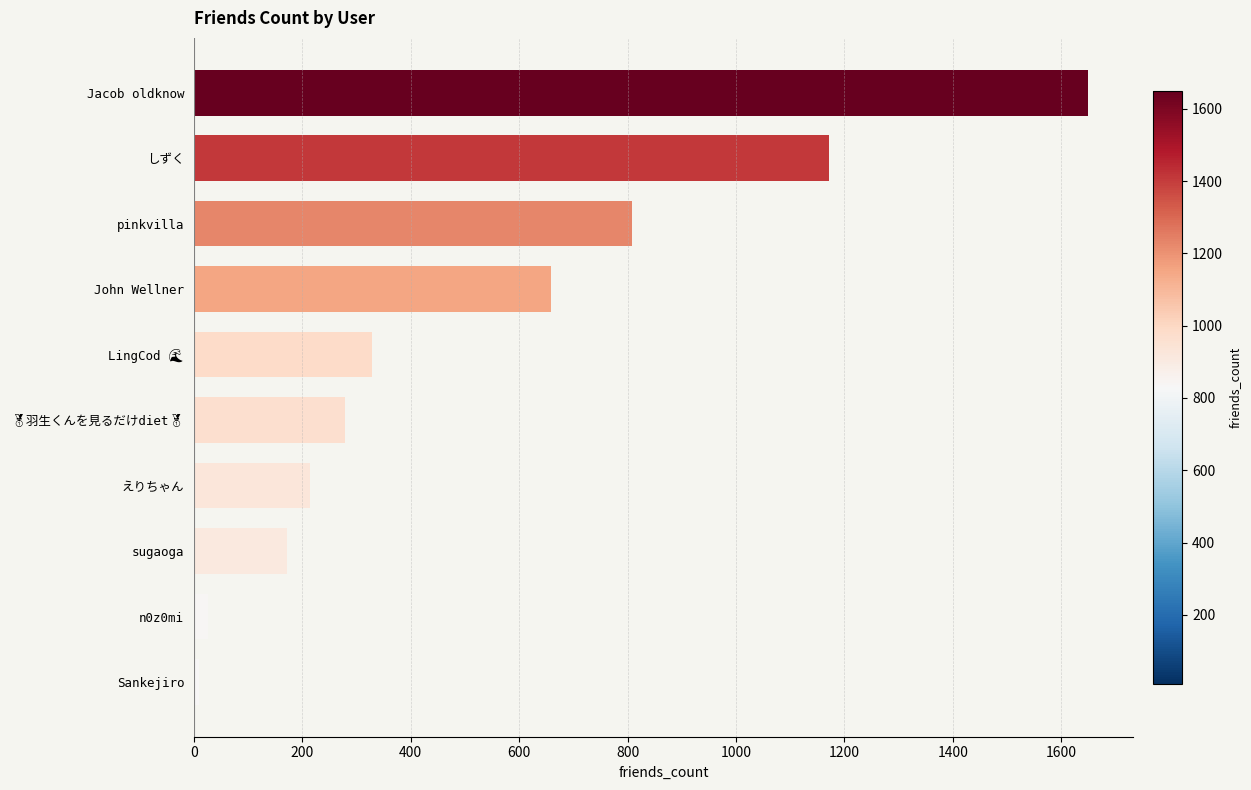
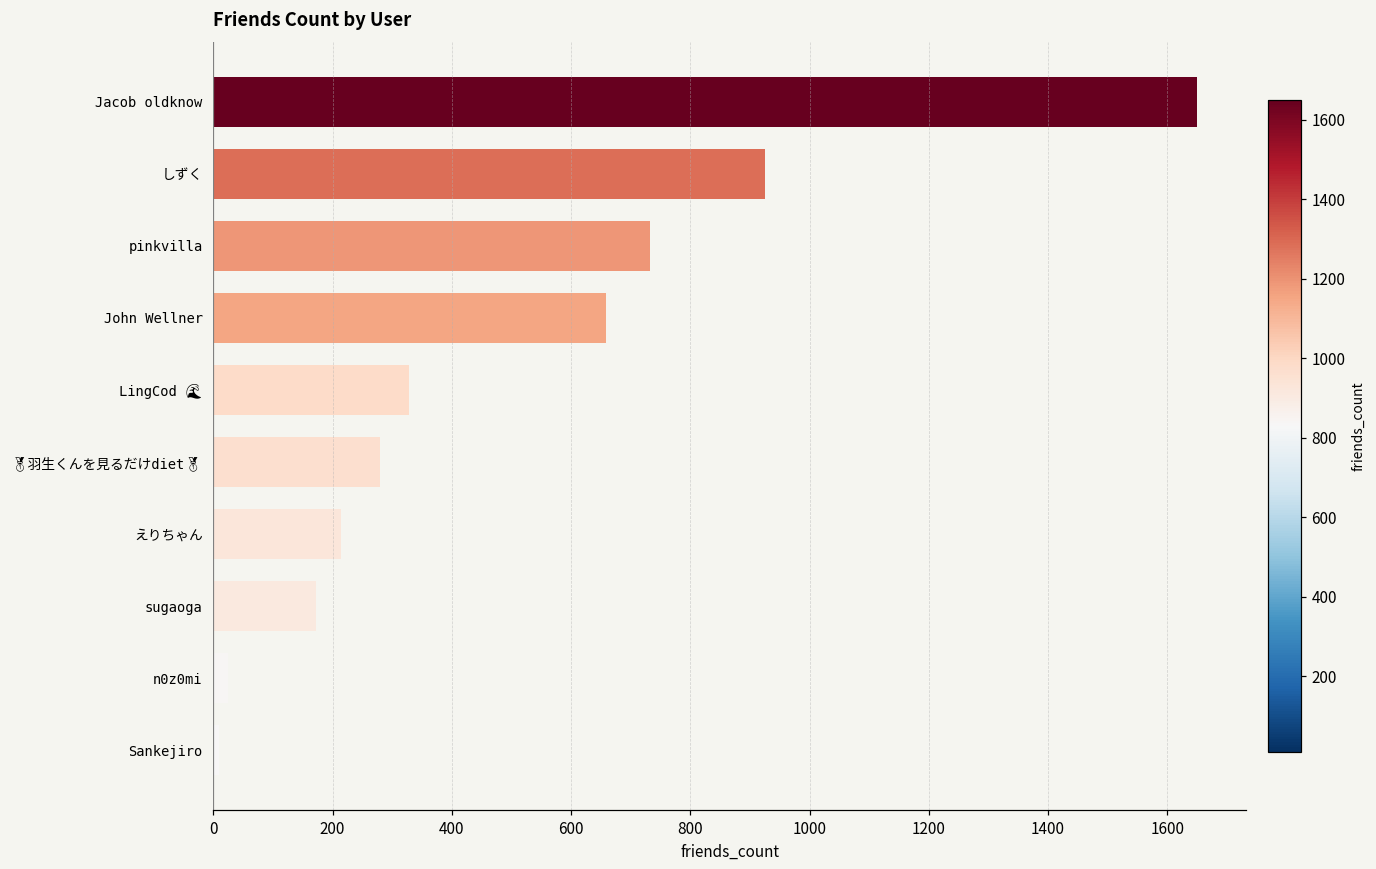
  {
    "Jacob oldknow": 1650,
-   "しずく": 1170,
-   "pinkvilla": 810,
+   "しずく": 930,
+   "pinkvilla": 730,
    "John Wellner": 660,
    "LingCod 🌊": 330,
    "🥇羽生くんを見るだけdiet🥇": 280,
    "えりちゃん": 210,
    "sugaoga": 170,
    "n0z0mi": 30,
    "Sankejiro": 10
  }
